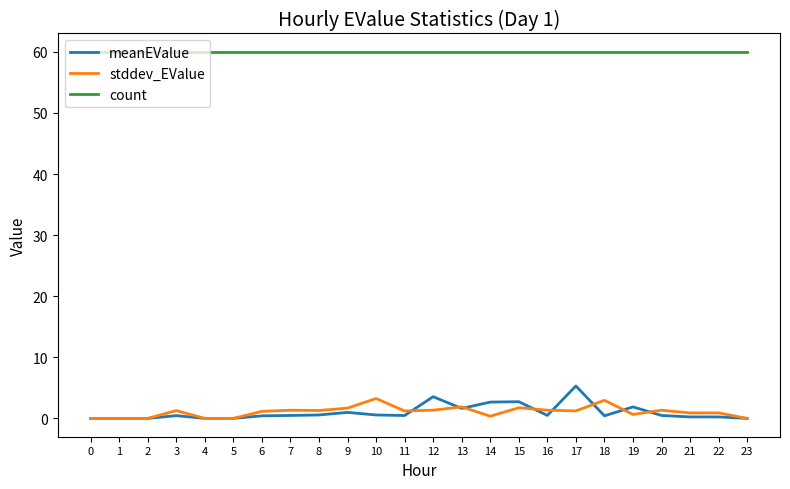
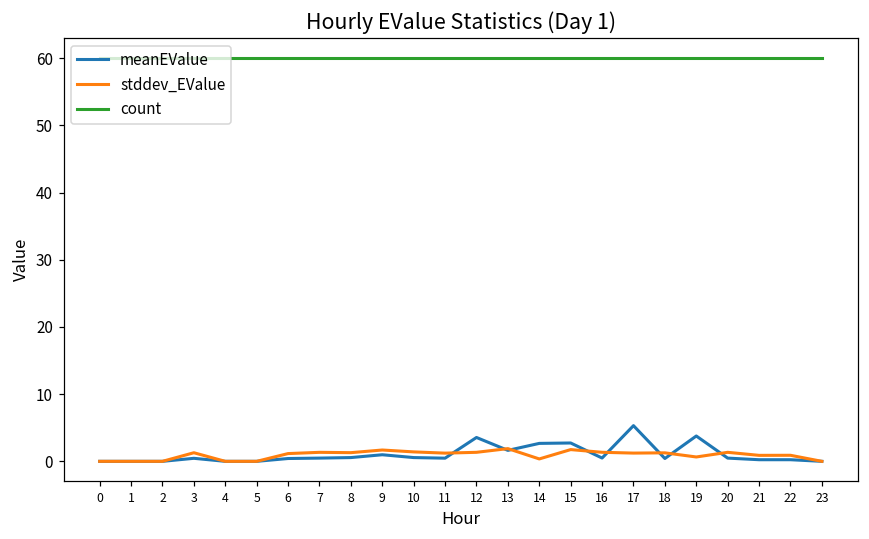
  {
    "meanEValue": {
      "3": 0,
      "6": 0,
      "7": 0,
      "8": 1,
      "9": 1,
      "10": 1,
      "11": 0,
      "12": 4,
      "14": 3,
      "15": 3,
      "16": 0,
      "17": 5,
      "18": 0,
-     "19": 2,
+     "19": 4,
      "20": 0,
      "21": 0,
      "22": 0
    },
    "stddev_EValue": {
      "3": 1,
      "6": 1,
      "7": 1,
      "8": 1,
      "9": 2,
-     "10": 3,
+     "10": 1,
      "11": 1,
      "12": 1,
      "14": 0,
      "15": 2,
      "16": 1,
      "17": 1,
-     "18": 3,
+     "18": 1,
      "19": 1,
      "20": 1,
      "21": 1,
      "22": 1
    },
    "count": {
      "5": 60,
      "6": 60,
      "7": 60,
      "8": 60,
      "9": 60,
      "10": 60,
      "11": 60,
      "12": 60,
      "13": 60,
      "14": 60,
      "15": 60,
      "16": 60,
      "17": 60,
      "18": 60,
      "19": 60,
      "20": 60,
      "21": 60,
      "22": 60,
      "23": 60
    }
  }
